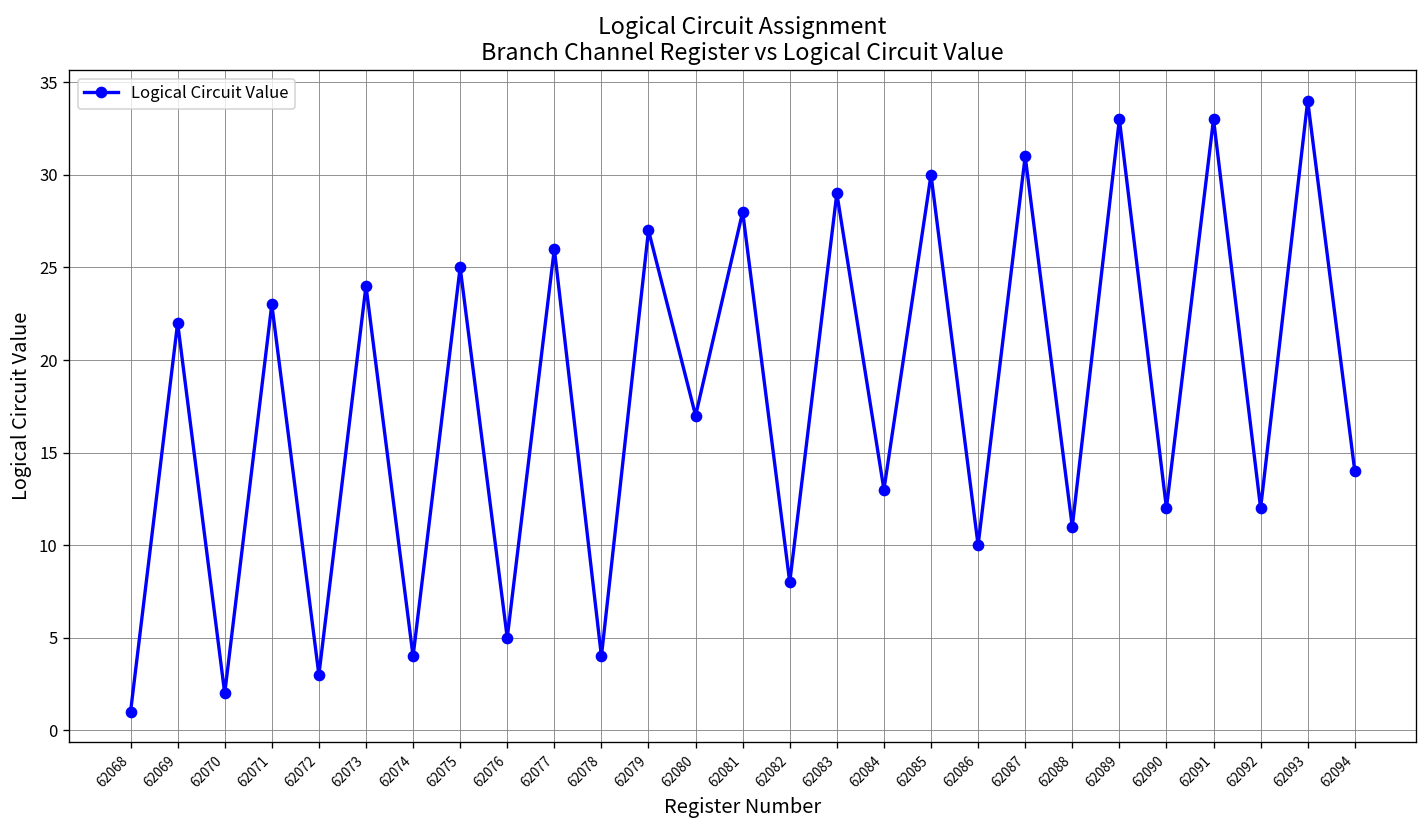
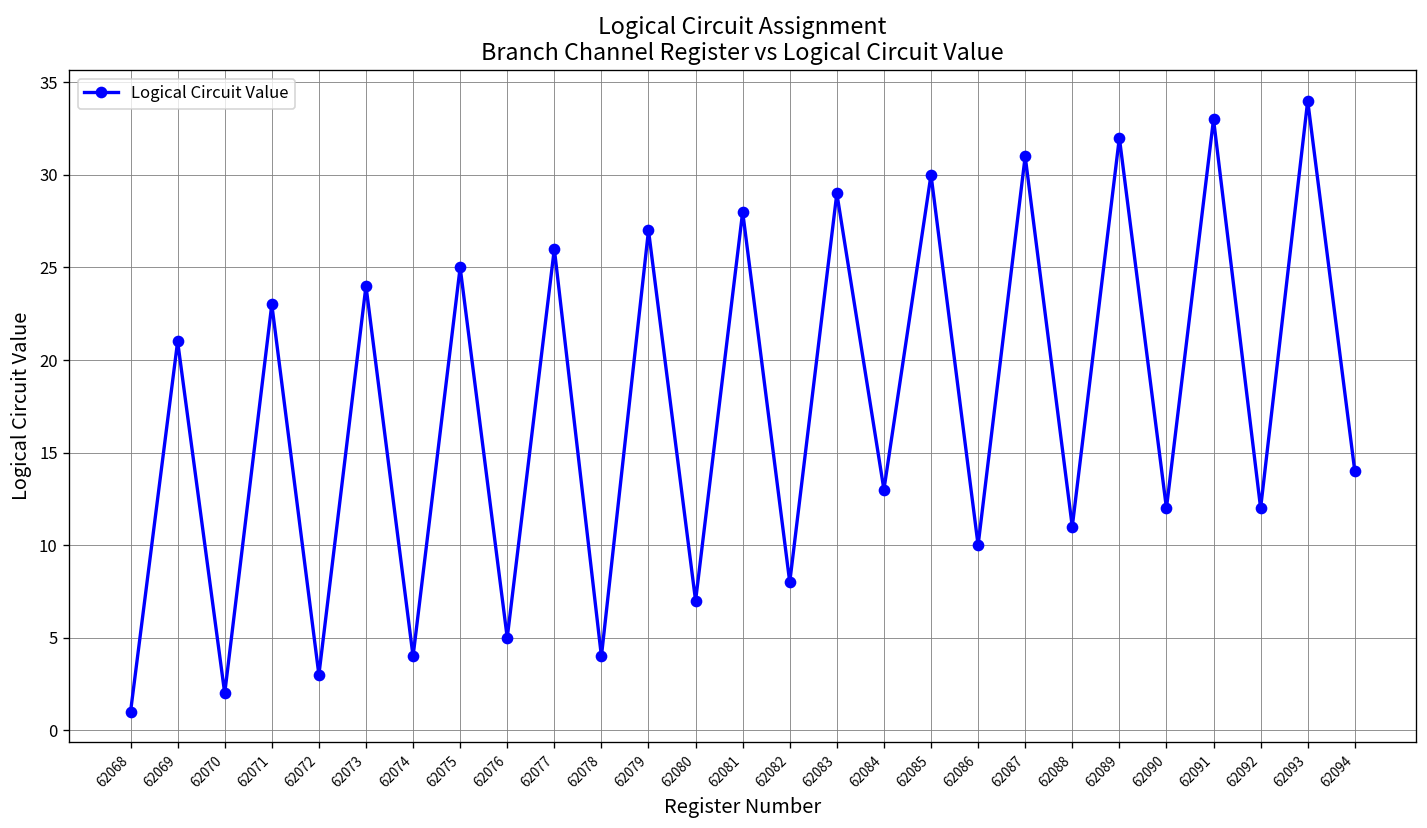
  {
    "62068": 1,
-   "62069": 22,
+   "62069": 21,
    "62070": 2,
    "62071": 23,
    "62072": 3,
    "62073": 24,
    "62074": 4,
    "62075": 25,
    "62076": 5,
    "62077": 26,
    "62078": 4,
    "62079": 27,
-   "62080": 17,
+   "62080": 7,
    "62081": 28,
    "62082": 8,
    "62083": 29,
    "62084": 13,
    "62085": 30,
    "62086": 10,
    "62087": 31,
    "62088": 11,
-   "62089": 33,
+   "62089": 32,
    "62090": 12,
    "62091": 33,
    "62092": 12,
    "62093": 34,
    "62094": 14
  }
